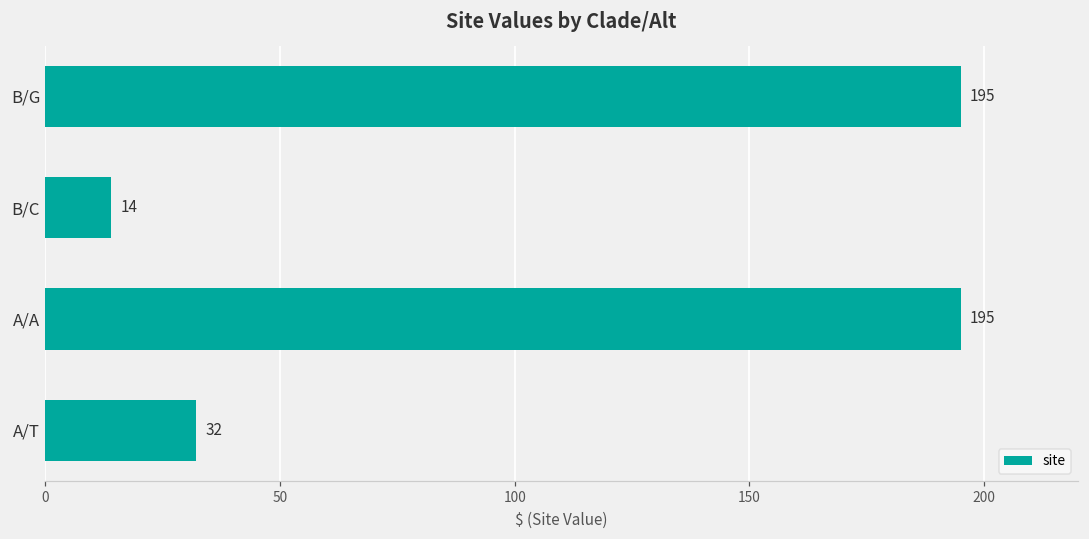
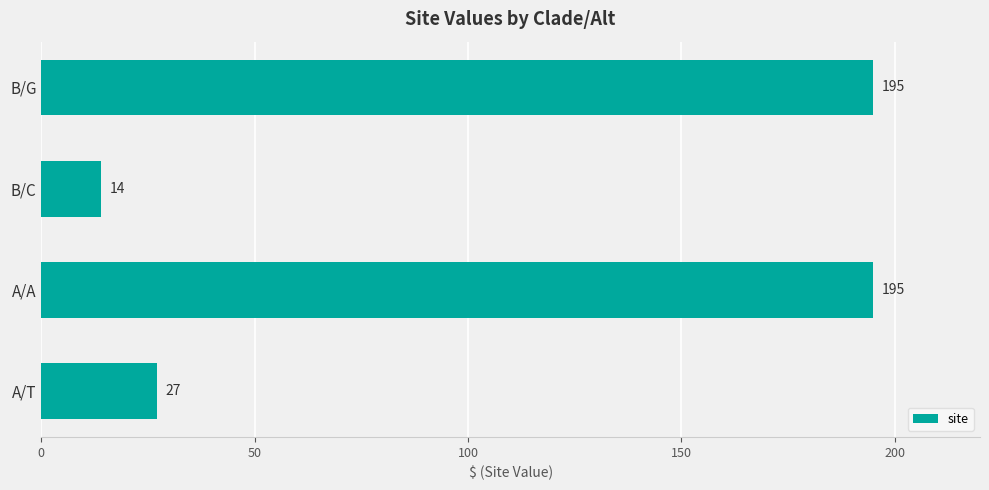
  {
    "B/G": 195,
    "B/C": 14,
    "A/A": 195,
-   "A/T": 32
+   "A/T": 27
  }
